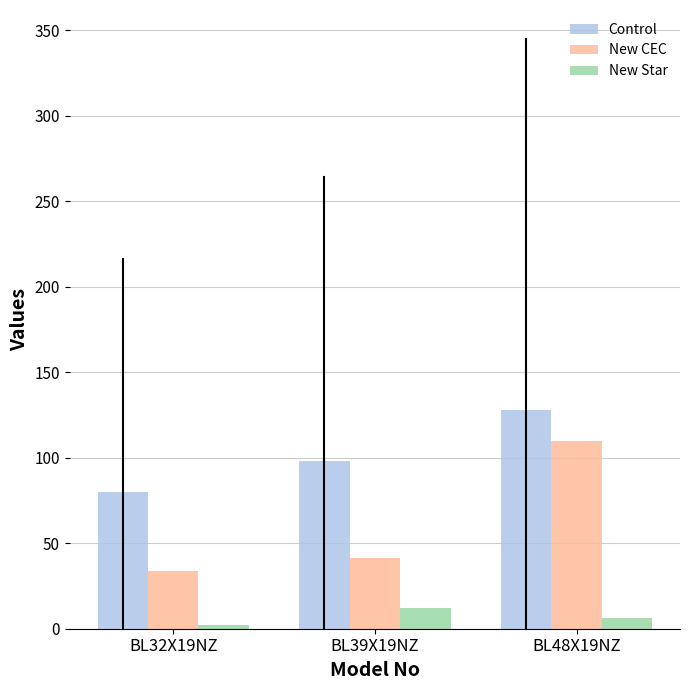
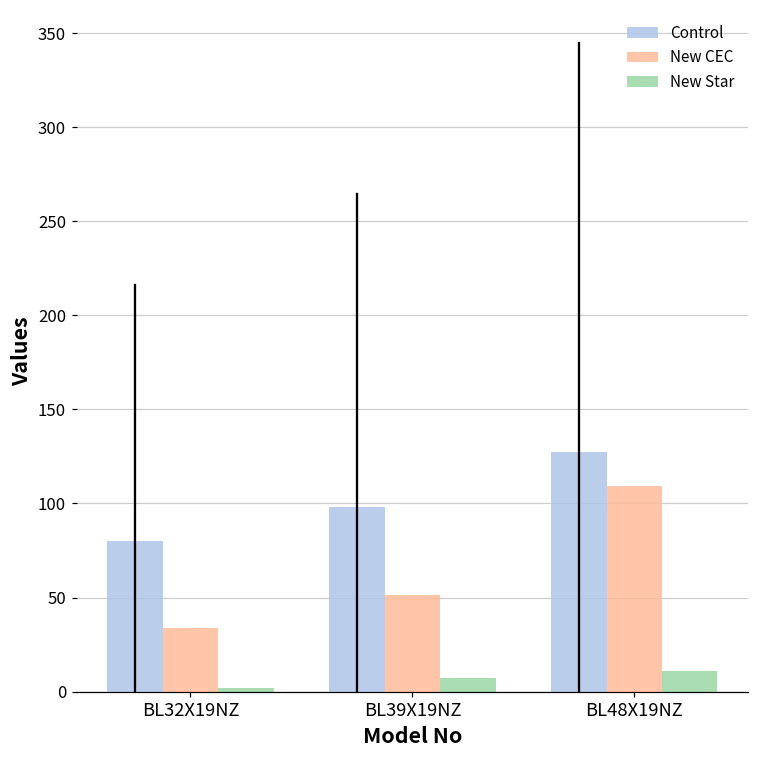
  {
    "Control": {
      "BL32X19NZ": 80,
      "BL39X19NZ": 98,
      "BL48X19NZ": 128
    },
    "New CEC": {
      "BL32X19NZ": 34,
-     "BL39X19NZ": 41,
+     "BL39X19NZ": 51,
      "BL48X19NZ": 110
    },
    "New Star": {
      "BL32X19NZ": 2,
-     "BL39X19NZ": 12,
-     "BL48X19NZ": 6
+     "BL39X19NZ": 7,
+     "BL48X19NZ": 11
    }
  }
